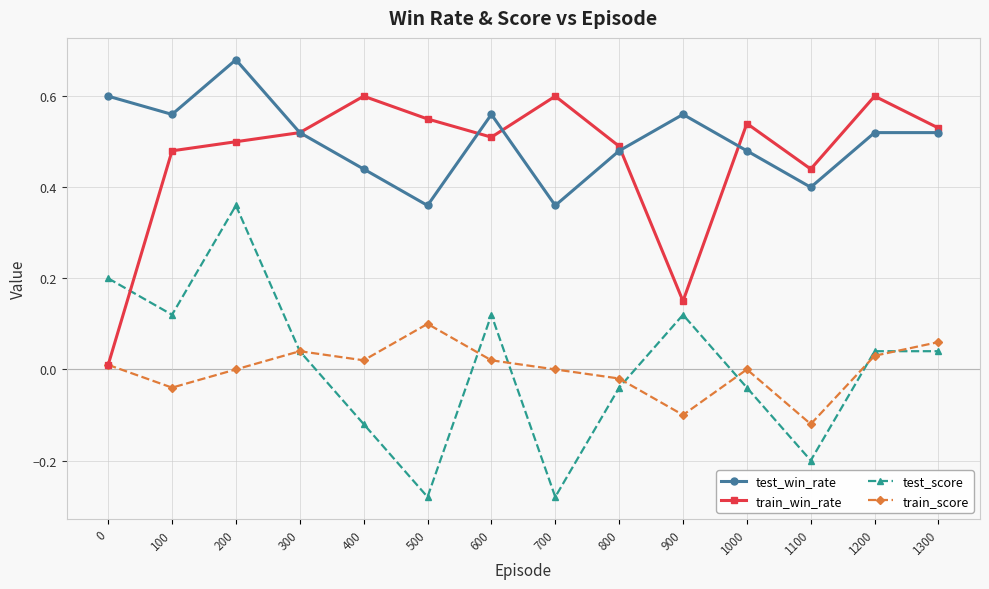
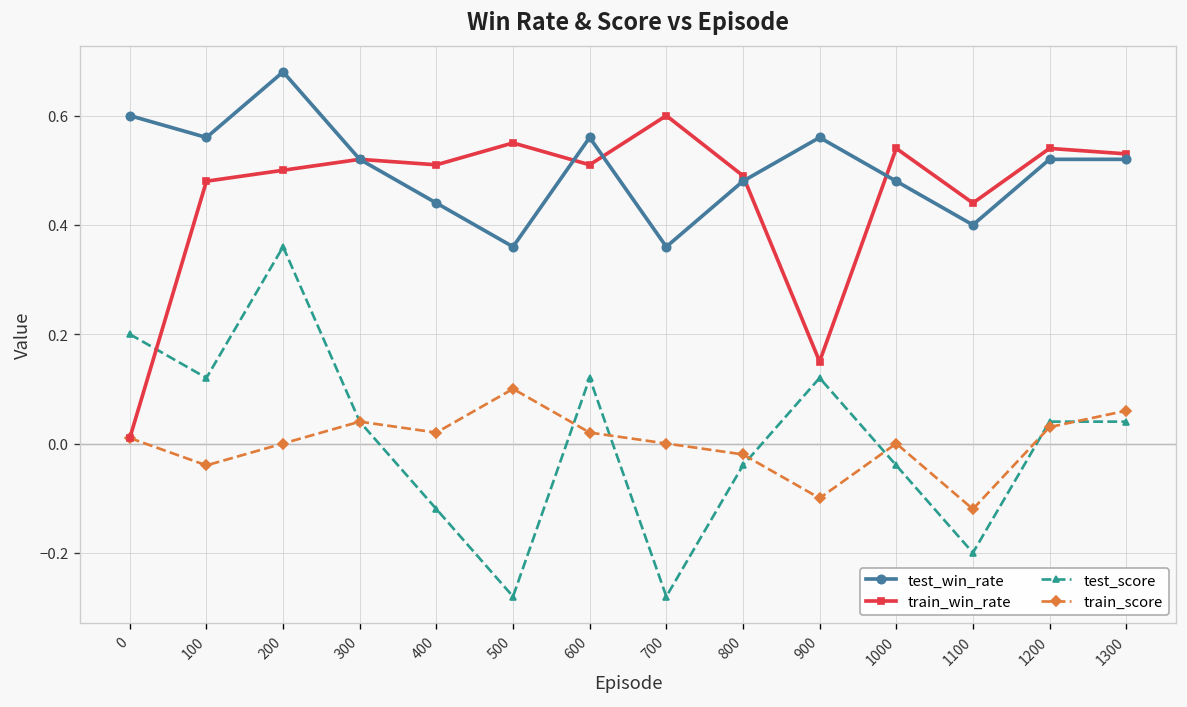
  {
    "train_win_rate": {
      "100": 0.48,
      "200": 0.50,
-     "400": 0.60,
+     "400": 0.51,
      "500": 0.55,
      "600": 0.51,
      "700": 0.60,
      "800": 0.49,
      "900": 0.15,
      "1000": 0.54,
      "1100": 0.44,
-     "1200": 0.60,
+     "1200": 0.54,
      "1300": 0.53
    },
    "train_score": {
      "100": -0.04,
      "200": 0.00,
      "400": 0.02,
      "500": 0.10,
      "600": 0.02,
      "700": 0.00,
      "800": -0.02,
      "900": -0.10,
      "1000": 0.00,
      "1100": -0.12,
      "1200": 0.03,
      "1300": 0.06
    }
  }
